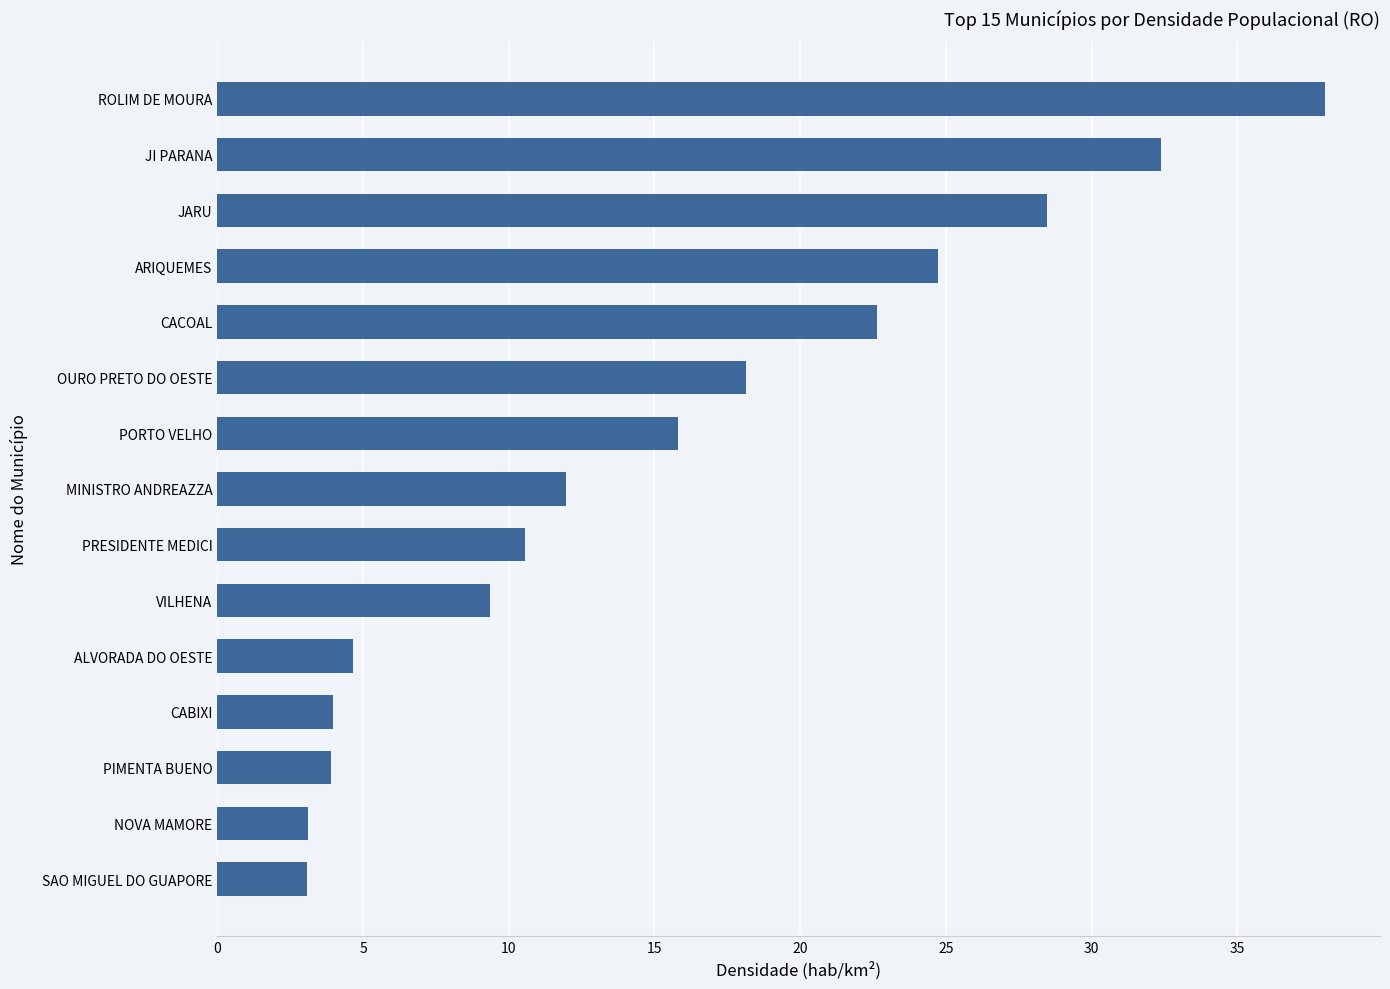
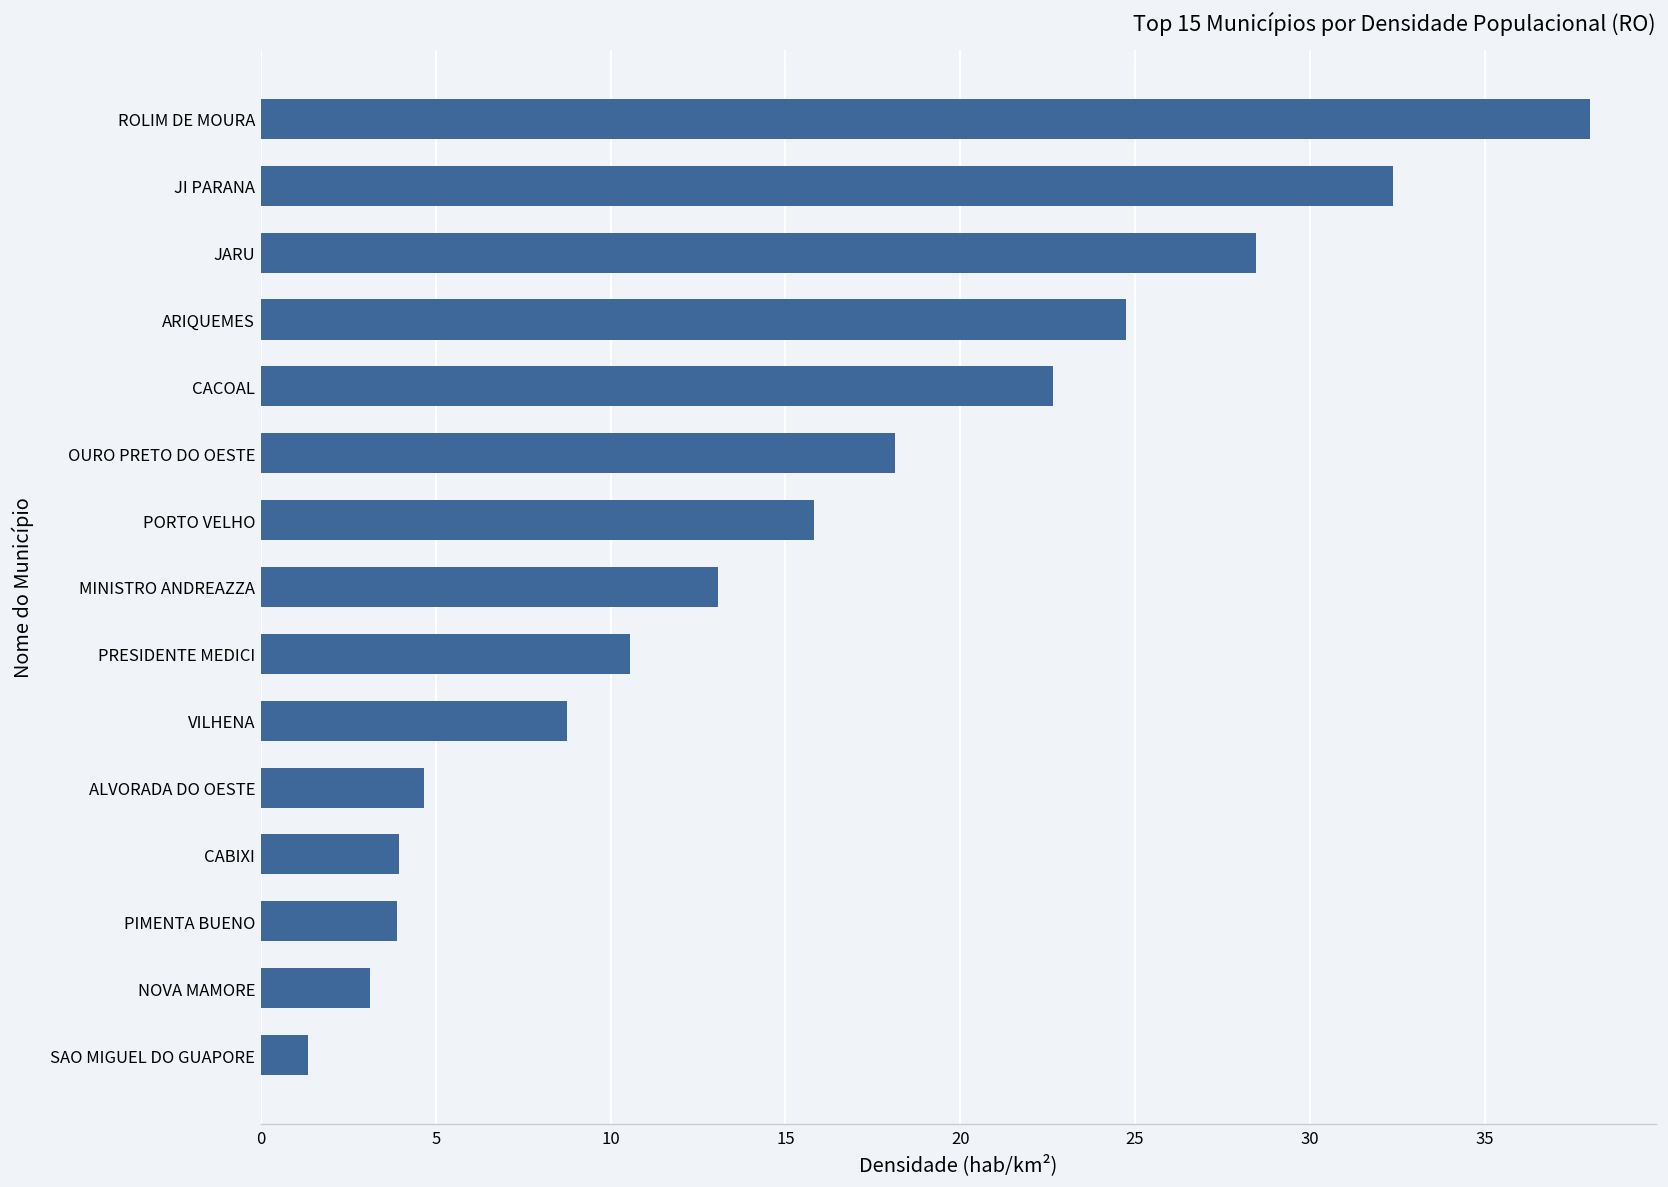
  {
    "ROLIM DE MOURA": 38.0,
    "JI PARANA": 32.4,
    "JARU": 28.5,
    "ARIQUEMES": 24.7,
    "CACOAL": 22.7,
    "OURO PRETO DO OESTE": 18.1,
    "PORTO VELHO": 15.8,
-   "MINISTRO ANDREAZZA": 12.0,
+   "MINISTRO ANDREAZZA": 13.1,
    "PRESIDENTE MEDICI": 10.6,
-   "VILHENA": 9.4,
+   "VILHENA": 8.7,
    "ALVORADA DO OESTE": 4.7,
    "CABIXI": 4.0,
    "PIMENTA BUENO": 3.9,
    "NOVA MAMORE": 3.1,
-   "SAO MIGUEL DO GUAPORE": 3.1
+   "SAO MIGUEL DO GUAPORE": 1.4
  }
